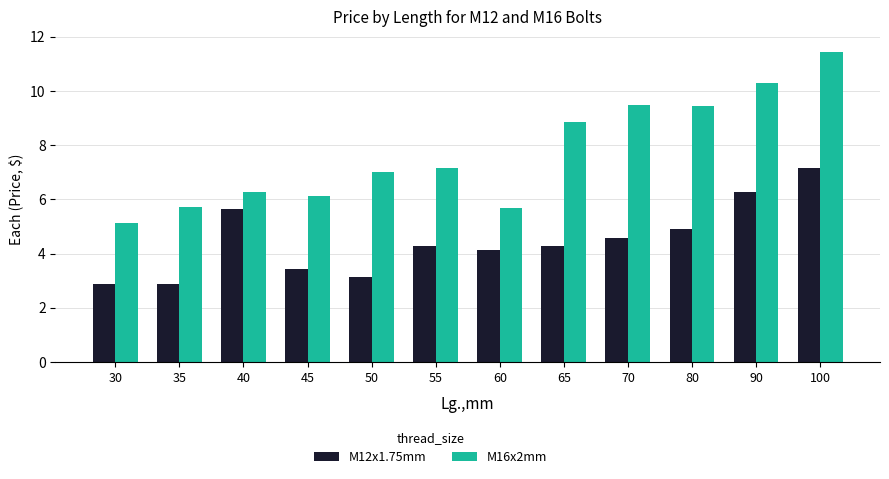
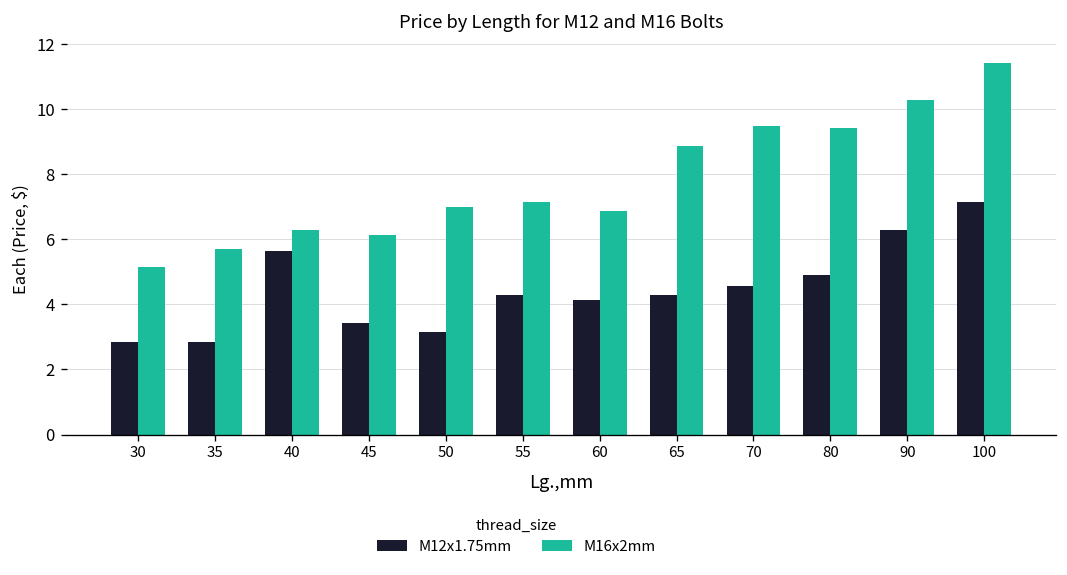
  {
    "M12x1.75mm": {
      "30": 2.9,
      "35": 2.9,
      "40": 5.6,
      "45": 3.4,
      "50": 3.1,
      "55": 4.3,
      "60": 4.1,
      "65": 4.3,
      "70": 4.6,
      "80": 4.9,
      "90": 6.3,
      "100": 7.2
    },
    "M16x2mm": {
      "30": 5.1,
      "35": 5.7,
      "40": 6.3,
      "45": 6.1,
      "50": 7.0,
      "55": 7.1,
-     "60": 5.7,
+     "60": 6.9,
      "65": 8.9,
      "70": 9.5,
      "80": 9.4,
      "90": 10.3,
      "100": 11.4
    }
  }
